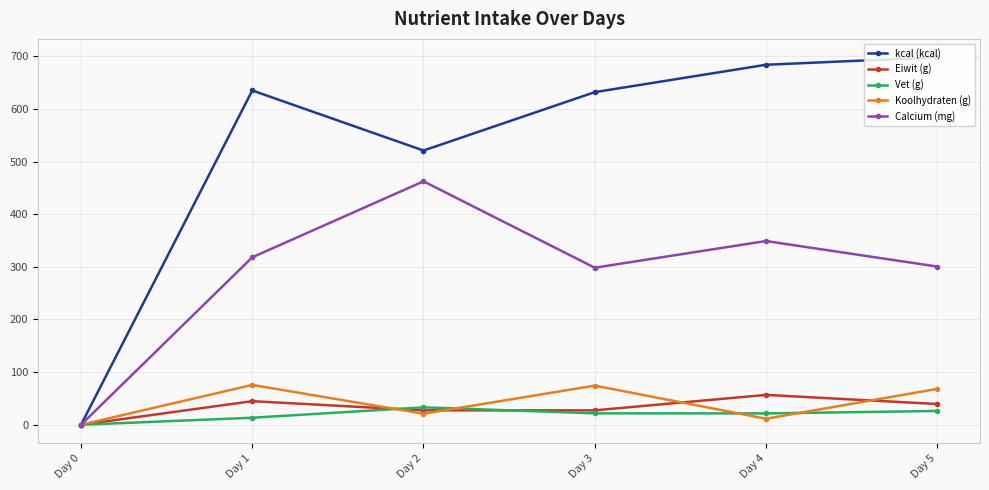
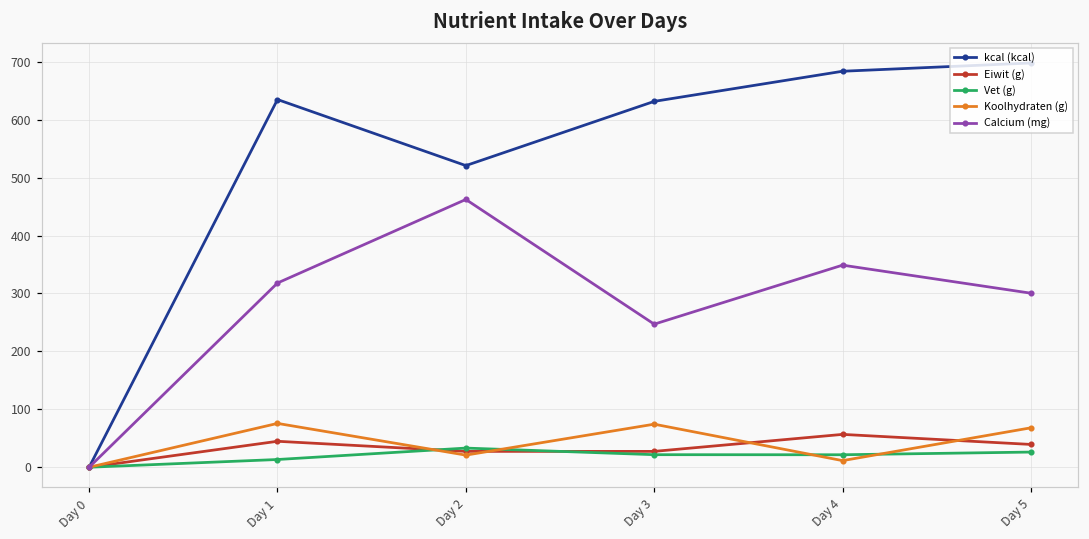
  {
    "kcal (kcal)": {
      "Day 1": 630,
      "Day 2": 520,
      "Day 3": 630,
      "Day 4": 680
    },
    "Eiwit (g)": {
      "Day 1": 40,
      "Day 2": 30,
      "Day 3": 30,
      "Day 4": 60,
      "Day 5": 40
    },
    "Vet (g)": {
      "Day 1": 10,
      "Day 2": 30,
      "Day 3": 20,
      "Day 4": 20,
      "Day 5": 30
    },
    "Koolhydraten (g)": {
      "Day 1": 80,
      "Day 2": 20,
      "Day 3": 70,
      "Day 4": 10,
      "Day 5": 70
    },
    "Calcium (mg)": {
      "Day 1": 320,
      "Day 2": 460,
-     "Day 3": 300,
+     "Day 3": 250,
      "Day 4": 350,
      "Day 5": 300
    }
  }
